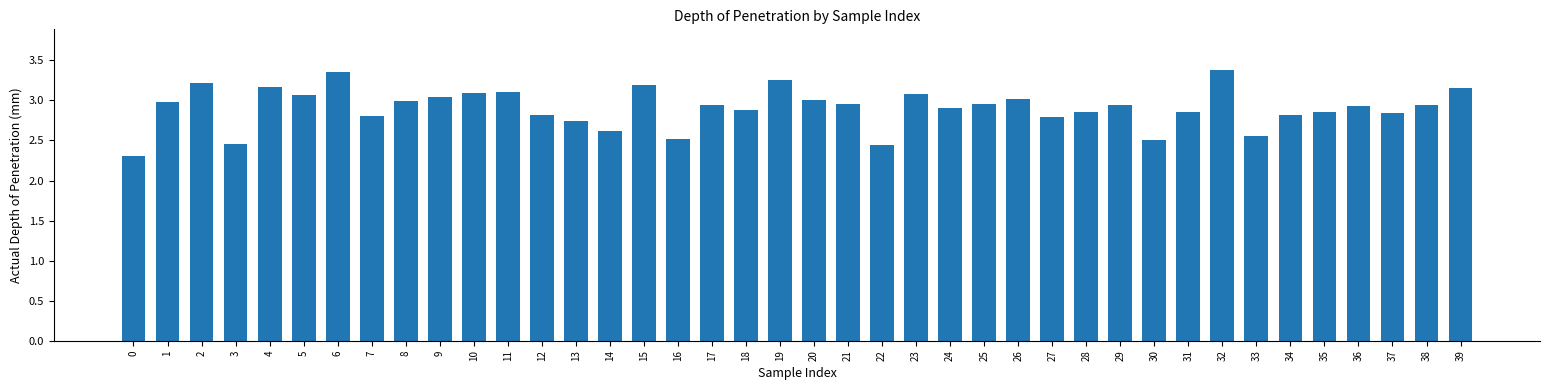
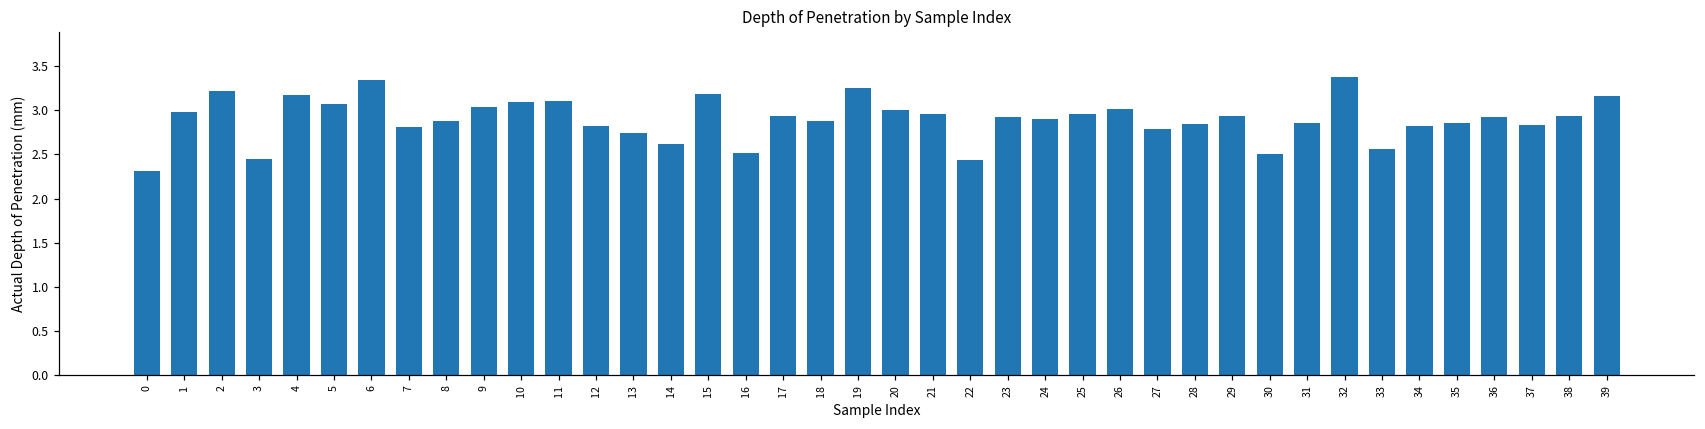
  {
    "0": 2.3,
    "1": 3.0,
    "2": 3.2,
    "3": 2.5,
    "4": 3.2,
    "5": 3.1,
    "6": 3.4,
    "7": 2.8,
-   "8": 3.0,
+   "8": 2.9,
    "9": 3.0,
    "10": 3.1,
    "11": 3.1,
    "12": 2.8,
    "13": 2.7,
    "14": 2.6,
    "15": 3.2,
    "16": 2.5,
    "17": 2.9,
    "18": 2.9,
    "19": 3.3,
    "20": 3.0,
    "21": 3.0,
    "22": 2.4,
-   "23": 3.1,
+   "23": 2.9,
    "24": 2.9,
    "25": 3.0,
    "26": 3.0,
    "27": 2.8,
    "28": 2.9,
    "29": 2.9,
    "30": 2.5,
    "31": 2.9,
    "32": 3.4,
    "33": 2.6,
    "34": 2.8,
    "35": 2.9,
    "36": 2.9,
    "37": 2.8,
    "38": 2.9,
    "39": 3.2
  }
